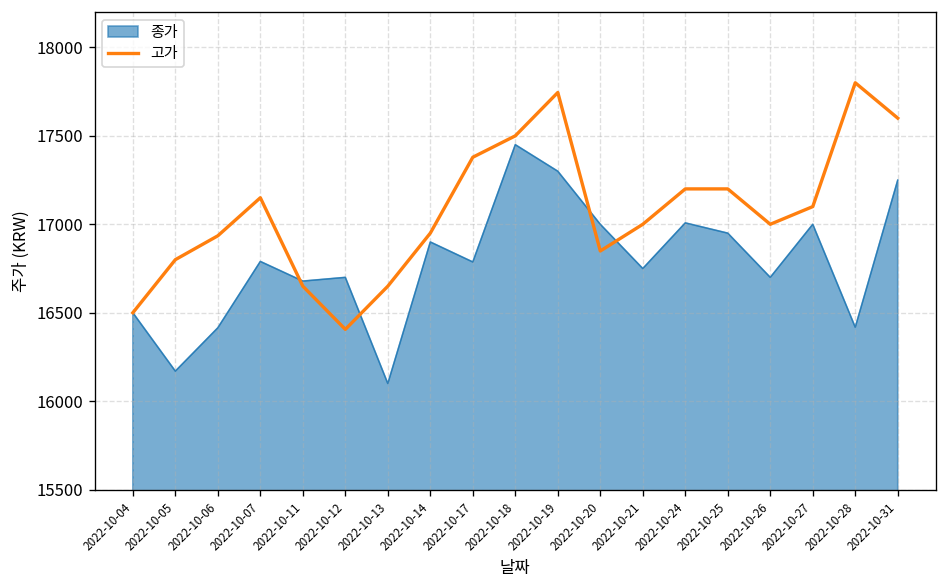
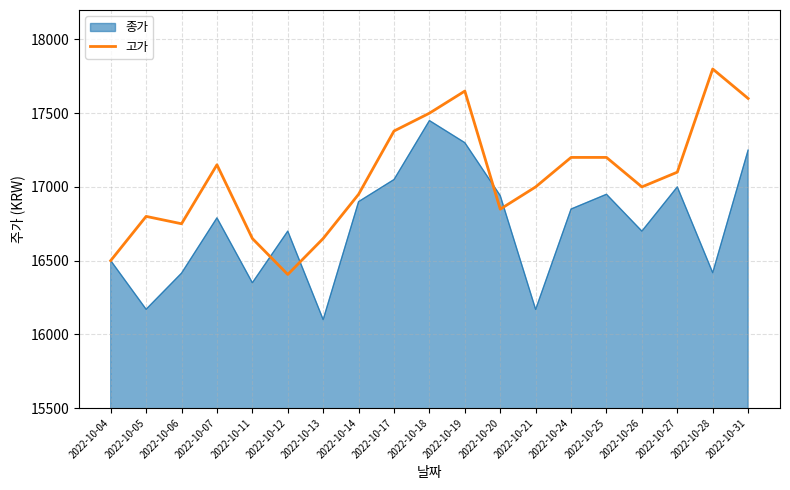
  {
    "종가": {
      "2022-10-05": 16170,
      "2022-10-06": 16420,
      "2022-10-07": 16790,
-     "2022-10-11": 16680,
+     "2022-10-11": 16350,
      "2022-10-12": 16700,
      "2022-10-13": 16100,
      "2022-10-14": 16900,
-     "2022-10-17": 16790,
+     "2022-10-17": 17050,
      "2022-10-18": 17450,
      "2022-10-19": 17300,
-     "2022-10-20": 17000,
-     "2022-10-21": 16750,
-     "2022-10-24": 17010,
+     "2022-10-20": 16940,
+     "2022-10-21": 16170,
+     "2022-10-24": 16850,
      "2022-10-25": 16950,
      "2022-10-26": 16700,
      "2022-10-27": 17000,
      "2022-10-28": 16420,
      "2022-10-31": 17250
    },
    "고가": {
      "2022-10-05": 16800,
-     "2022-10-06": 16940,
+     "2022-10-06": 16750,
      "2022-10-07": 17150,
      "2022-10-11": 16650,
      "2022-10-12": 16410,
      "2022-10-13": 16650,
      "2022-10-14": 16950,
      "2022-10-17": 17380,
      "2022-10-18": 17500,
-     "2022-10-19": 17750,
+     "2022-10-19": 17650,
      "2022-10-20": 16850,
      "2022-10-21": 17000,
      "2022-10-24": 17200,
      "2022-10-25": 17200,
      "2022-10-26": 17000,
      "2022-10-27": 17100,
      "2022-10-28": 17800,
      "2022-10-31": 17600
    }
  }
